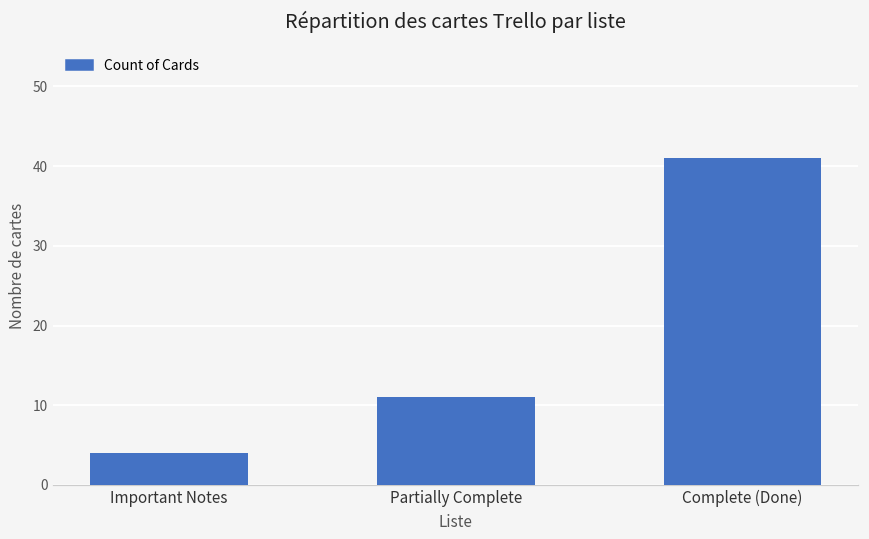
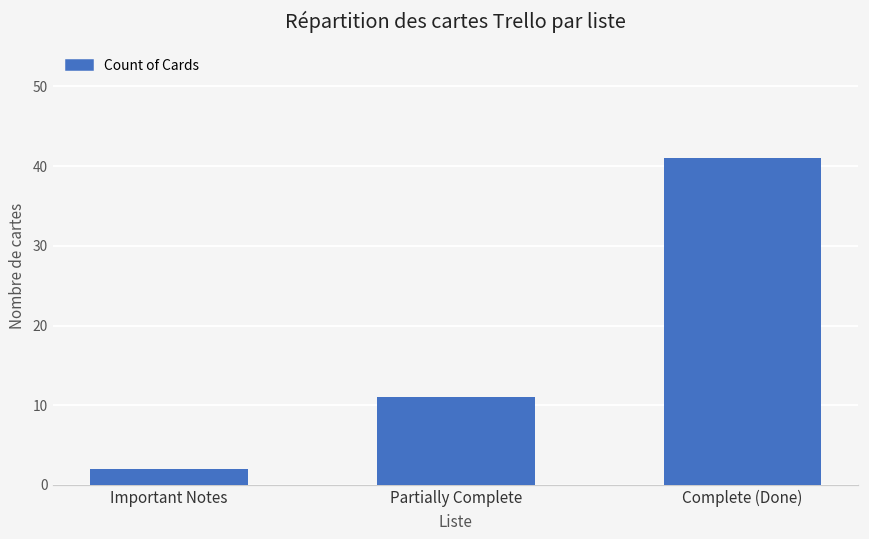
  {
-   "Important Notes": 4,
+   "Important Notes": 2,
    "Partially Complete": 11,
    "Complete (Done)": 41
  }
